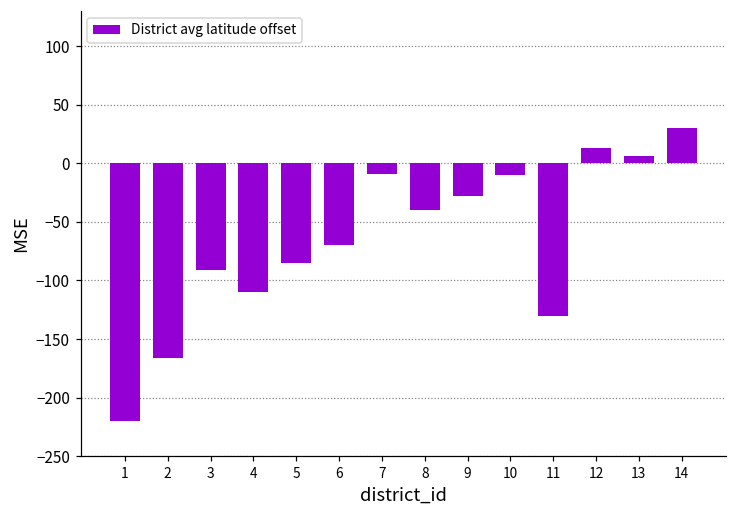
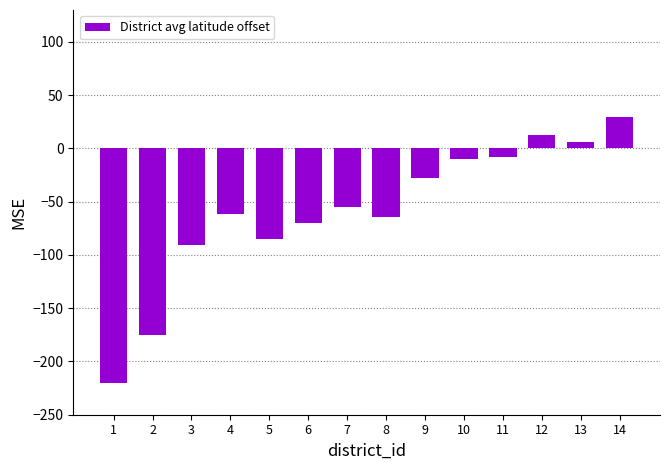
  {
    "1": -220,
-   "2": -166,
+   "2": -175,
    "3": -91,
-   "4": -110,
+   "4": -62,
    "5": -85,
    "6": -70,
-   "7": -9,
-   "8": -40,
+   "7": -55,
+   "8": -64,
    "9": -28,
    "10": -10,
-   "11": -130,
+   "11": -8,
    "12": 13,
    "13": 6,
    "14": 30
  }
